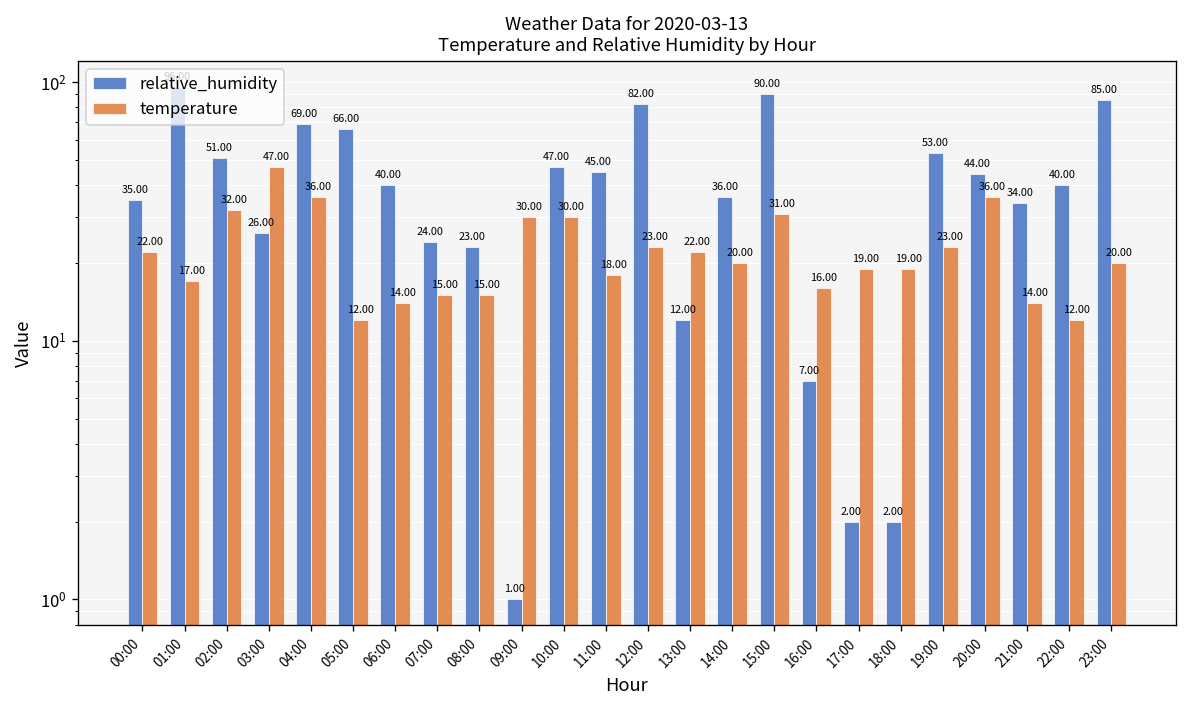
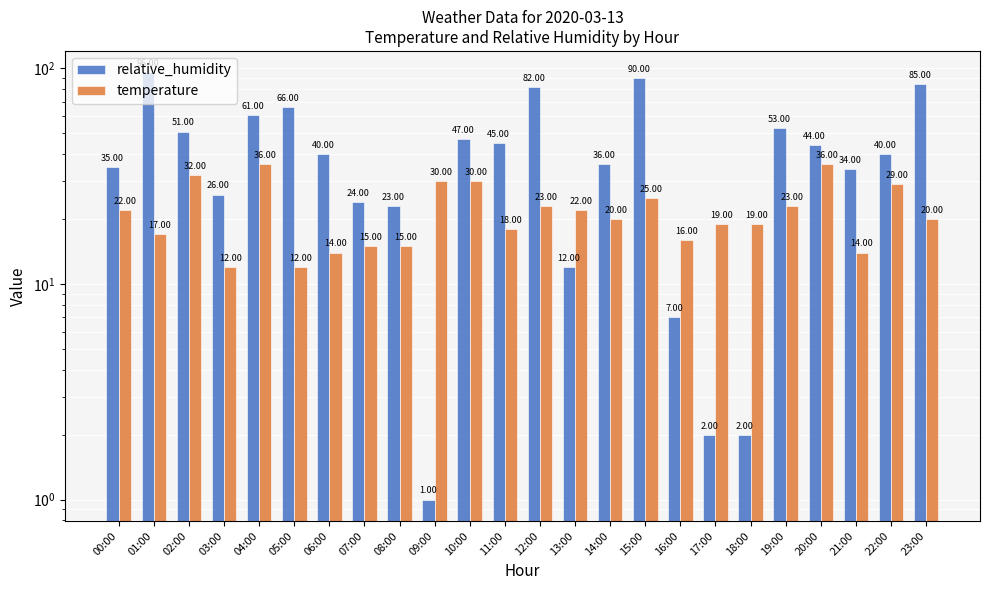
  {
    "relative_humidity": {
      "00:00": 35.00,
      "02:00": 51.00,
      "03:00": 26.00,
-     "04:00": 69.00,
+     "04:00": 61.00,
      "05:00": 66.00,
      "06:00": 40.00,
      "07:00": 24.00,
      "08:00": 23.00,
      "09:00": 1.00,
      "10:00": 47.00,
      "11:00": 45.00,
      "12:00": 82.00,
      "13:00": 12.00,
      "14:00": 36.00,
      "15:00": 90.00,
      "16:00": 7.00,
      "17:00": 2.00,
      "18:00": 2.00,
      "19:00": 53.00,
      "20:00": 44.00,
      "21:00": 34.00,
      "22:00": 40.00,
      "23:00": 85.00
    },
    "temperature": {
      "00:00": 22.00,
      "01:00": 17.00,
      "02:00": 32.00,
-     "03:00": 47.00,
+     "03:00": 12.00,
      "04:00": 36.00,
      "05:00": 12.00,
      "06:00": 14.00,
      "07:00": 15.00,
      "08:00": 15.00,
      "09:00": 30.00,
      "10:00": 30.00,
      "11:00": 18.00,
      "12:00": 23.00,
      "13:00": 22.00,
      "14:00": 20.00,
-     "15:00": 31.00,
+     "15:00": 25.00,
      "16:00": 16.00,
      "17:00": 19.00,
      "18:00": 19.00,
      "19:00": 23.00,
      "20:00": 36.00,
      "21:00": 14.00,
-     "22:00": 12.00,
+     "22:00": 29.00,
      "23:00": 20.00
    }
  }
